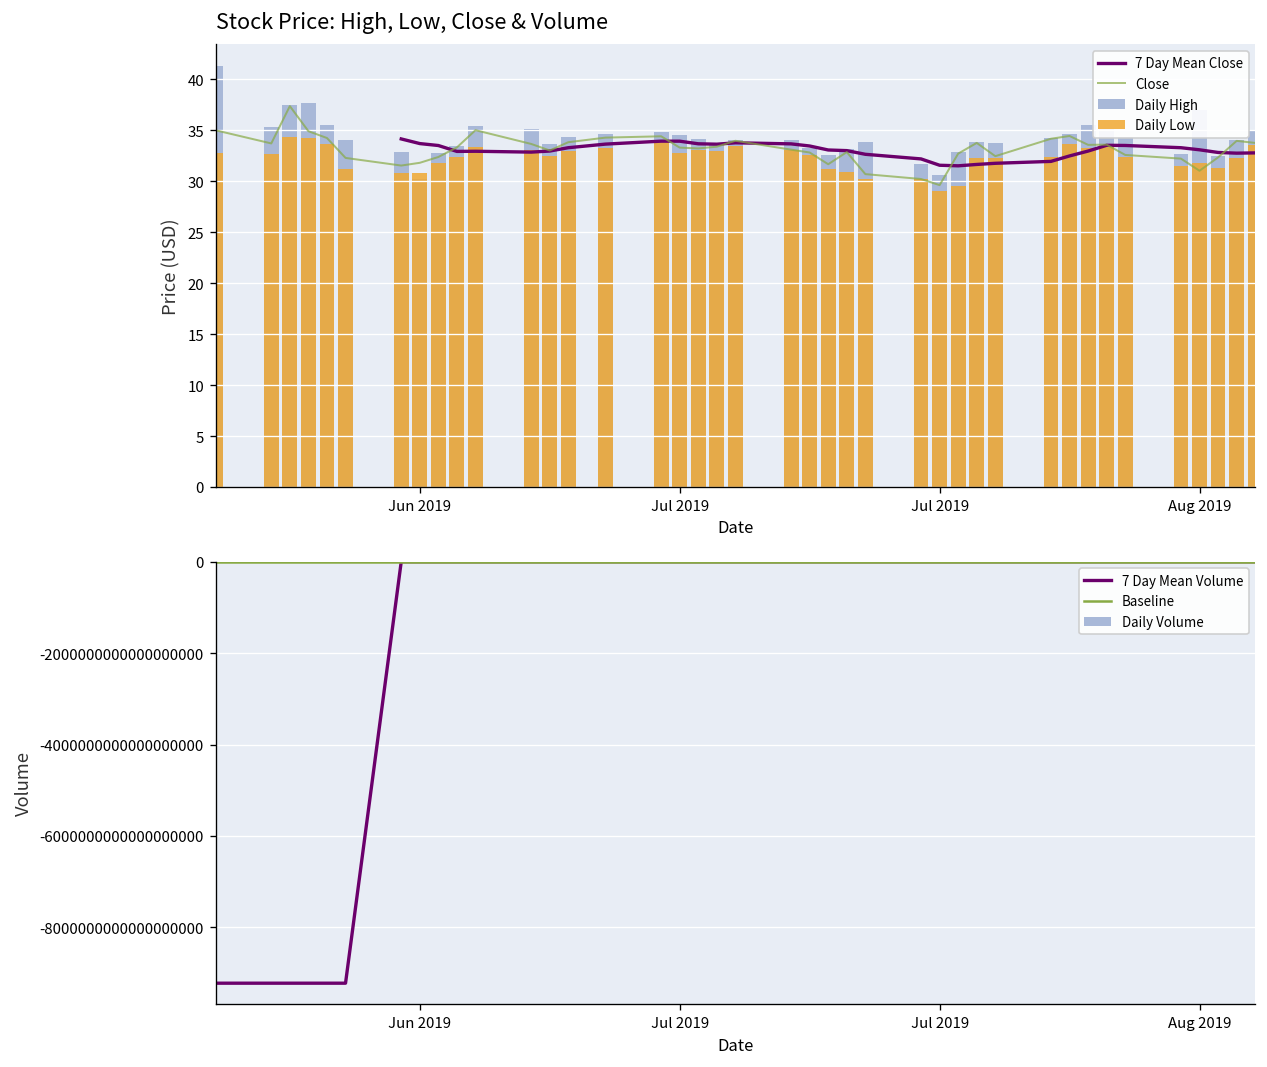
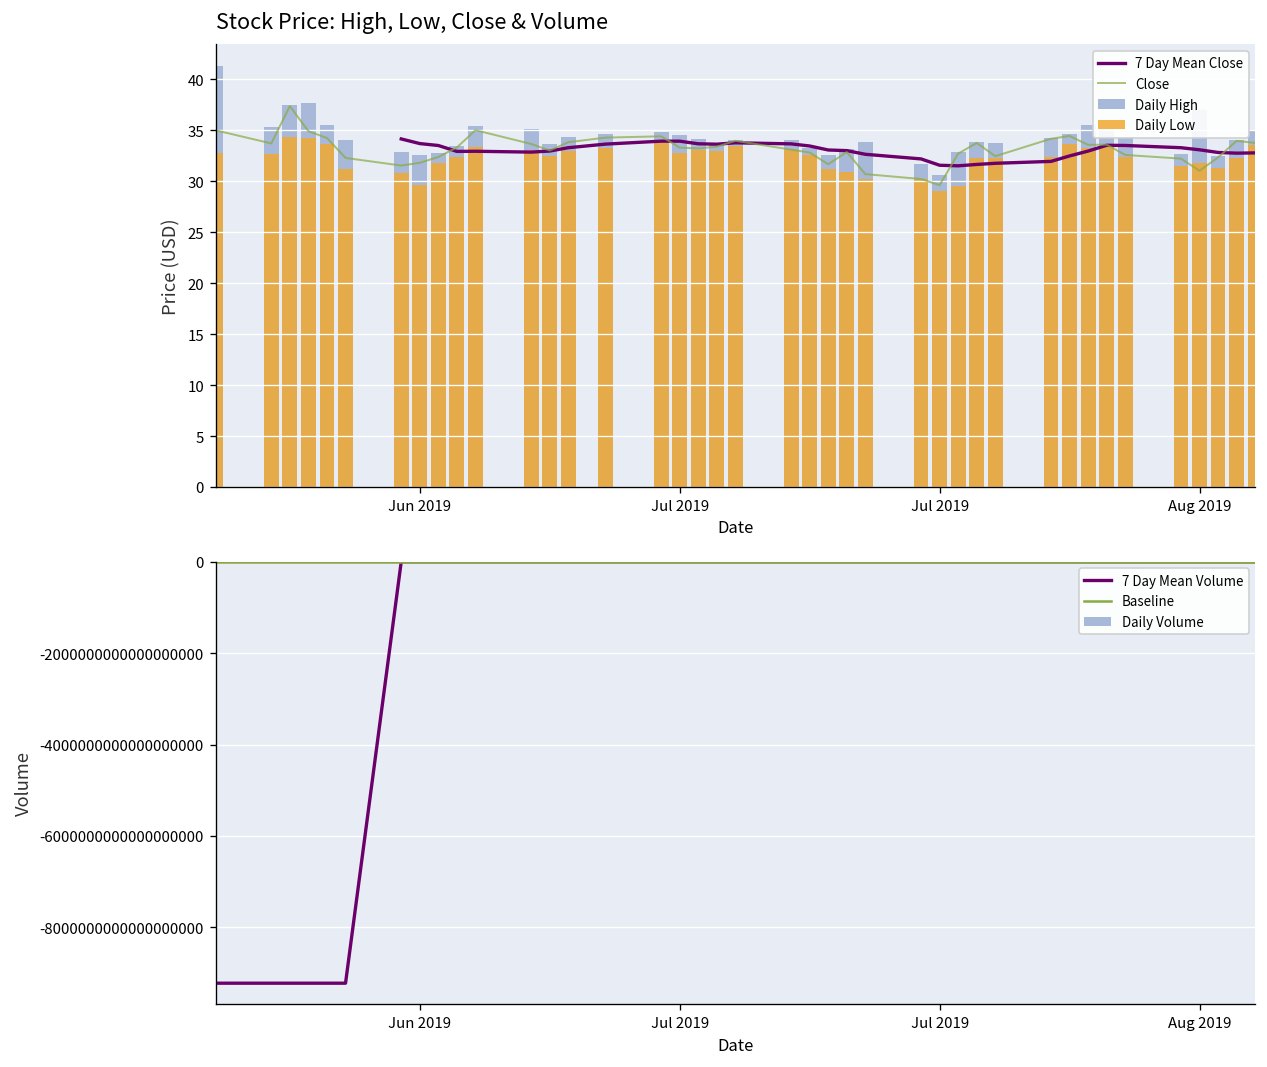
  {
    "Stock Price: High, Low, Close & Volume": {
      "Daily High": {
-       "Jun 2019": 30
+       "Jun 2019": 33
      },
      "7 Day Mean Close": {
        "Jun 2019": 34,
        "Aug 2019": 33
      },
      "Daily Low": {
-       "Jun 2019": 31
+       "Jun 2019": 30
      },
      "Close": {
        "Jun 2019": 32,
        "Aug 2019": 31
      }
    }
  }
